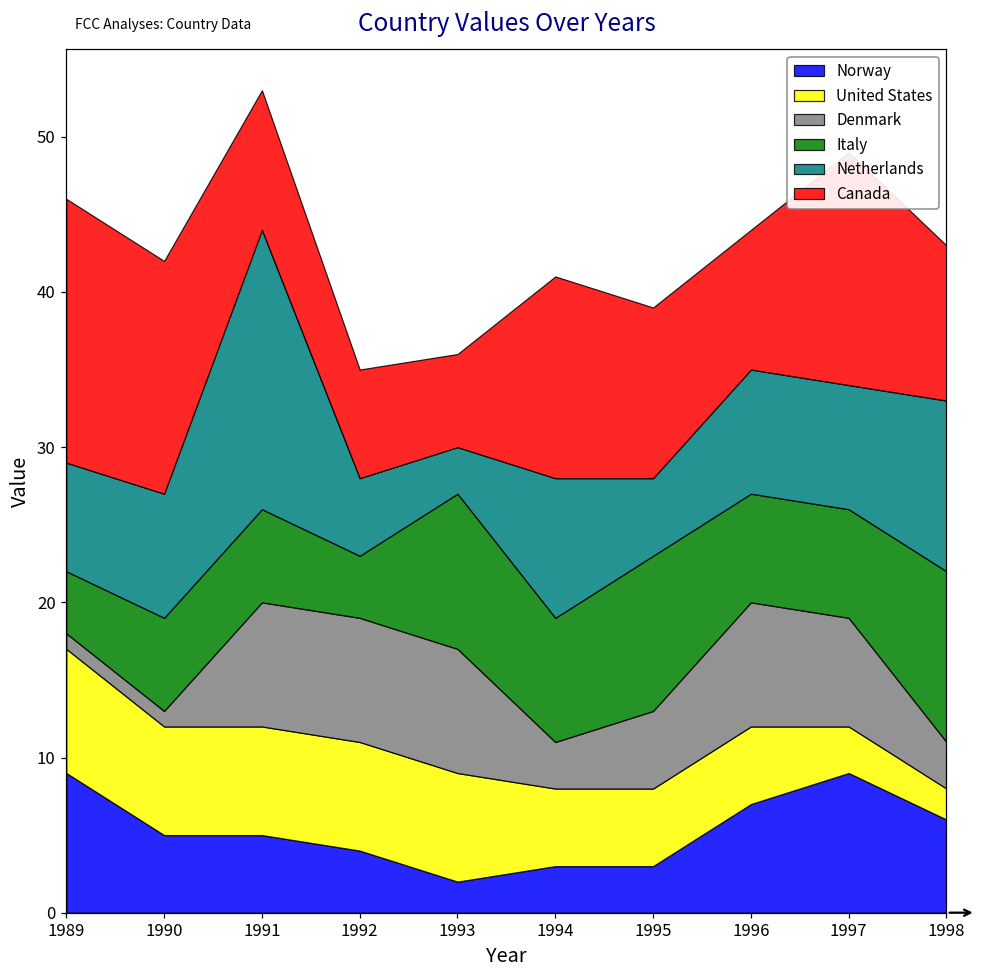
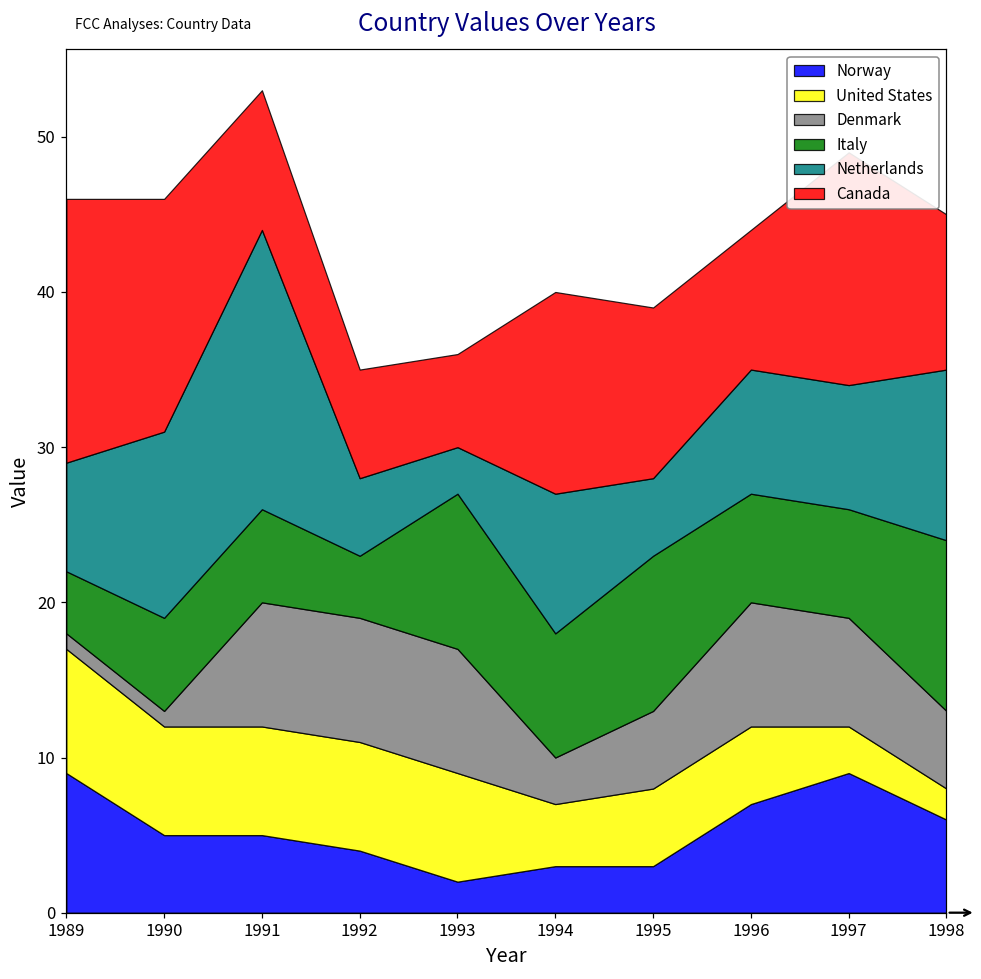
  {
    "Norway": {
      "1989": 9,
      "1990": 5,
      "1991": 5,
      "1992": 4,
      "1993": 2,
      "1994": 3,
      "1995": 3,
      "1996": 7,
      "1997": 9,
      "1998": 6
    },
    "United States": {
-     "1994": 5
+     "1994": 4
    },
    "Denmark": {
      "1989": 1,
      "1990": 1,
      "1991": 8,
      "1992": 8,
      "1993": 8,
      "1994": 3,
      "1995": 5,
      "1996": 8,
      "1997": 7,
-     "1998": 3
+     "1998": 5
    },
    "Italy": {
      "1989": 4,
      "1990": 6,
      "1991": 6,
      "1992": 4,
      "1993": 10,
      "1994": 8,
      "1995": 10,
      "1996": 7,
      "1997": 7,
      "1998": 11
    },
    "Netherlands": {
      "1989": 7,
-     "1990": 8,
+     "1990": 12,
      "1991": 18,
      "1992": 5,
      "1993": 3,
      "1994": 9,
      "1995": 5,
      "1996": 8,
      "1997": 8,
      "1998": 11
    },
    "Canada": {
      "1989": 17,
      "1990": 15,
      "1991": 9,
      "1992": 7,
      "1993": 6,
      "1994": 13,
      "1995": 11,
      "1996": 9,
      "1998": 10
    }
  }
